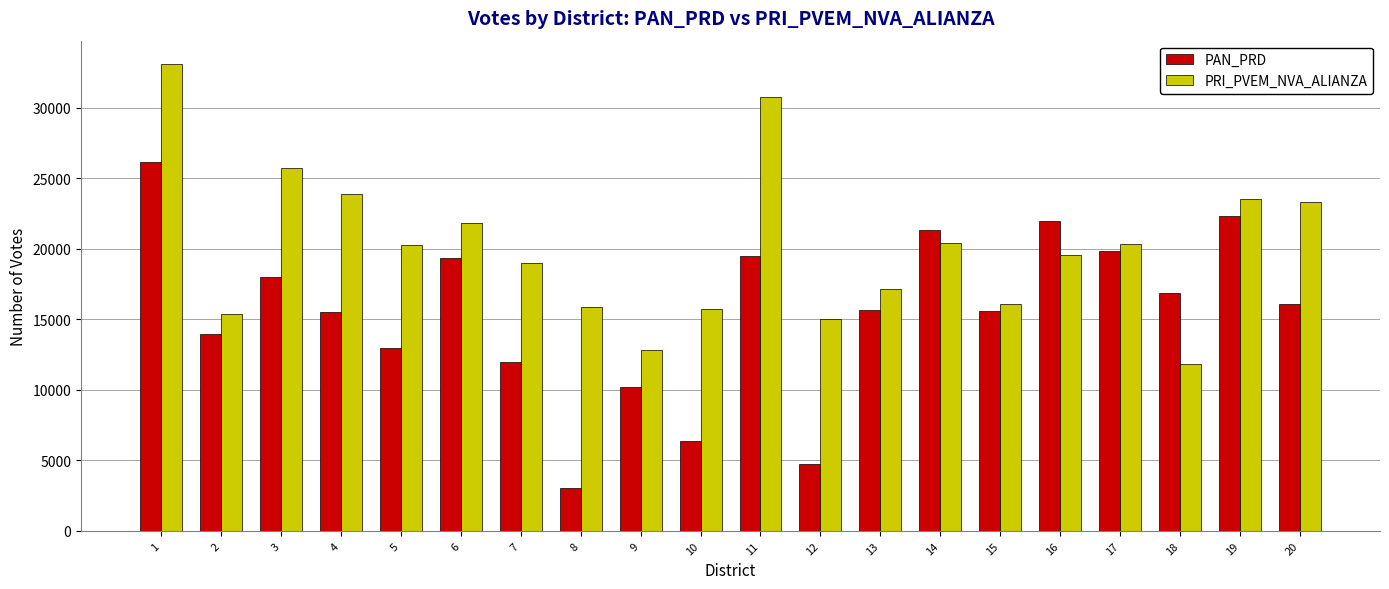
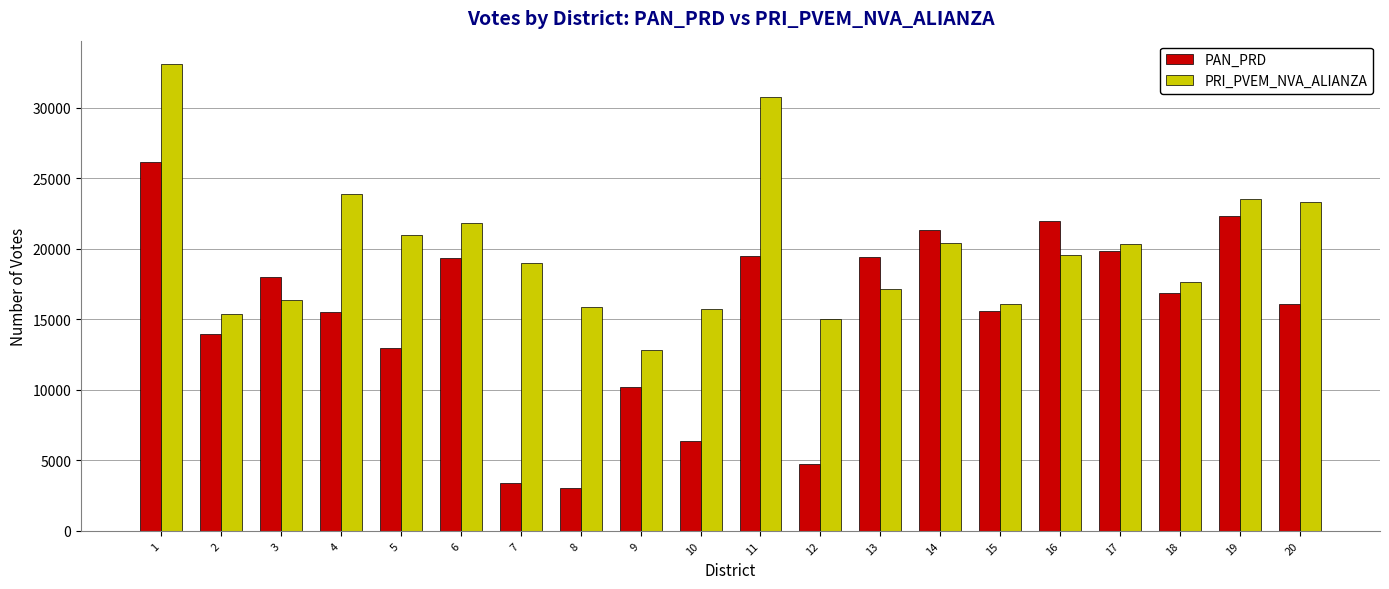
  {
    "PAN_PRD": {
      "1": 26100,
      "2": 14000,
      "3": 18000,
      "4": 15600,
      "5": 13000,
      "6": 19300,
-     "7": 12000,
+     "7": 3400,
      "8": 3000,
      "9": 10200,
      "10": 6400,
      "11": 19500,
      "12": 4700,
-     "13": 15700,
+     "13": 19400,
      "14": 21300,
      "15": 15600,
      "16": 22000,
      "17": 19800,
      "18": 16900,
      "19": 22300,
      "20": 16100
    },
    "PRI_PVEM_NVA_ALIANZA": {
      "1": 33100,
      "2": 15400,
-     "3": 25800,
+     "3": 16400,
      "4": 23900,
-     "5": 20300,
+     "5": 21000,
      "6": 21900,
      "7": 19000,
      "8": 15900,
      "9": 12800,
      "10": 15800,
      "11": 30800,
      "12": 15100,
      "13": 17200,
      "14": 20400,
      "15": 16100,
      "16": 19600,
      "17": 20400,
-     "18": 11800,
+     "18": 17700,
      "19": 23500,
      "20": 23400
    }
  }
